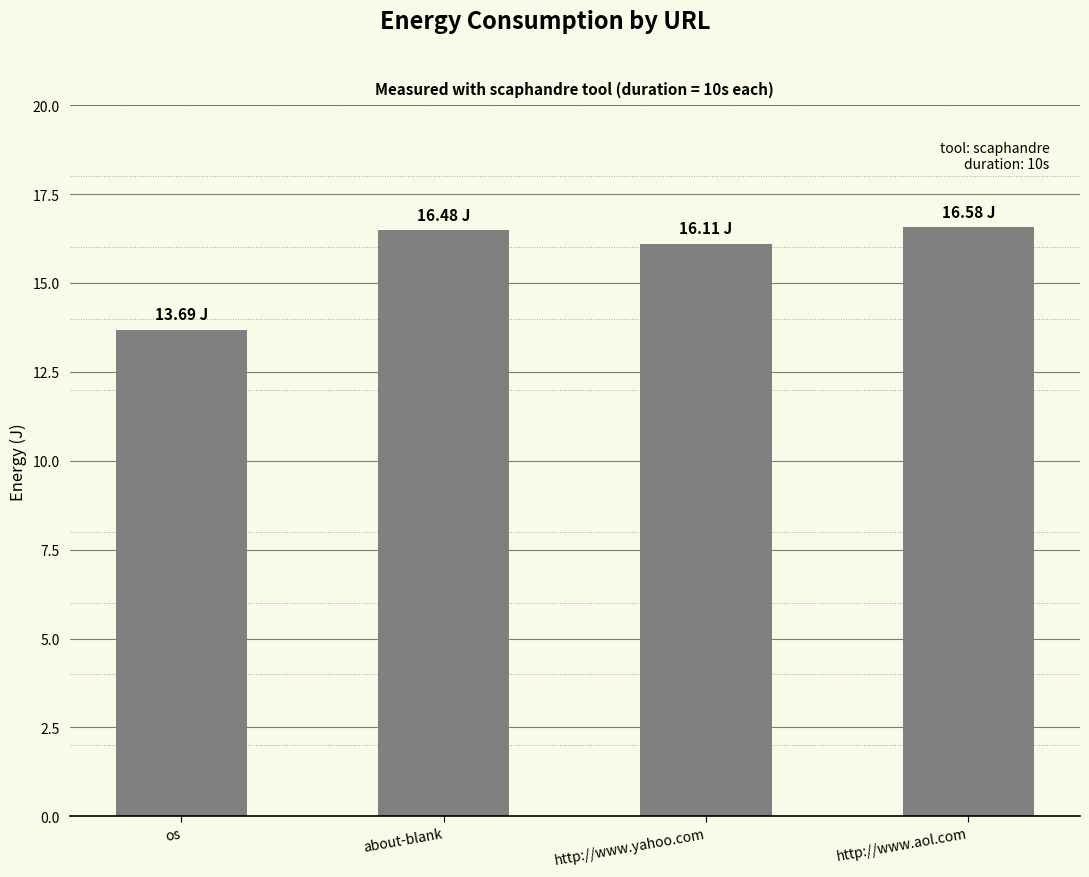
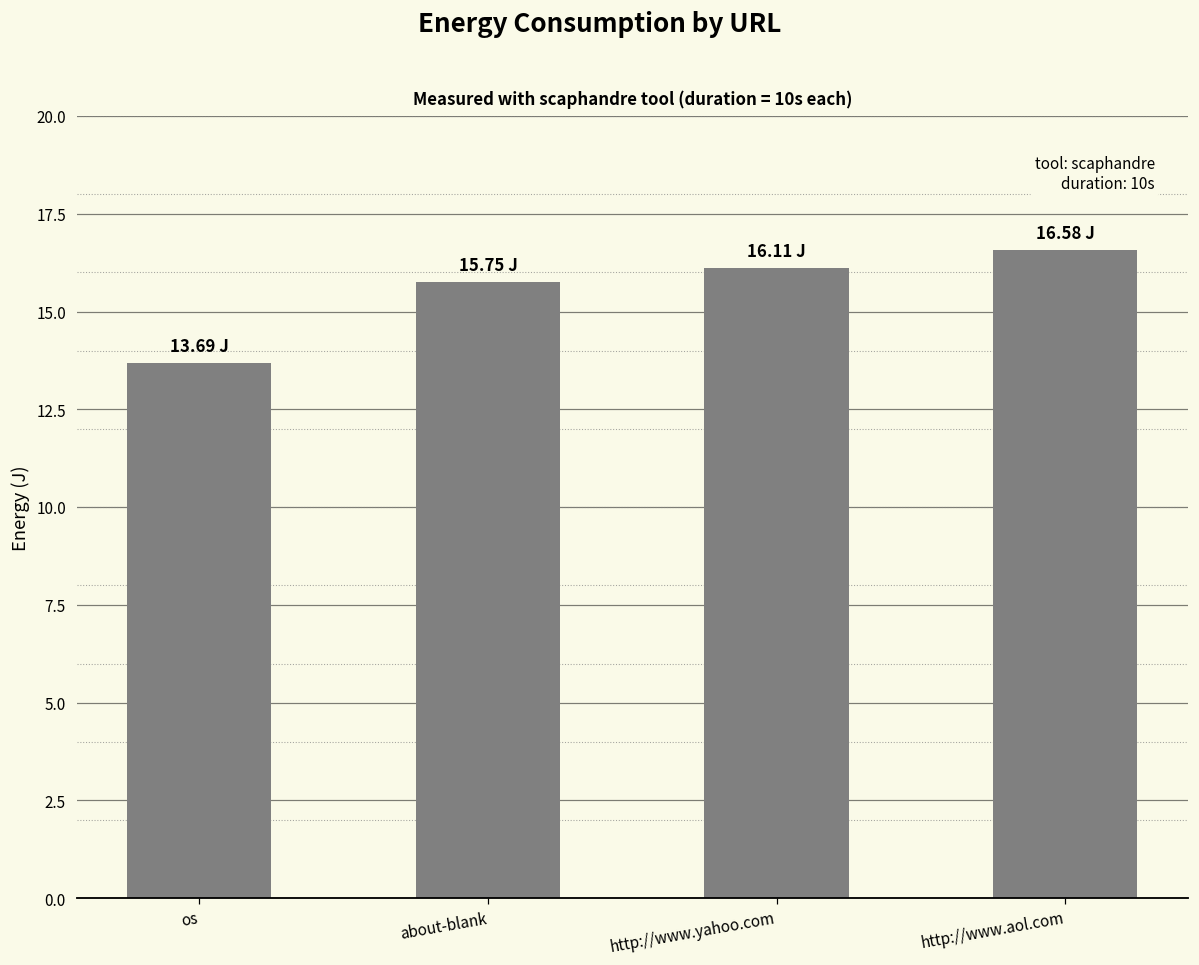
  {
    "os": 13.69,
-   "about-blank": 16.48,
+   "about-blank": 15.75,
    "http://www.yahoo.com": 16.11,
    "http://www.aol.com": 16.58
  }
